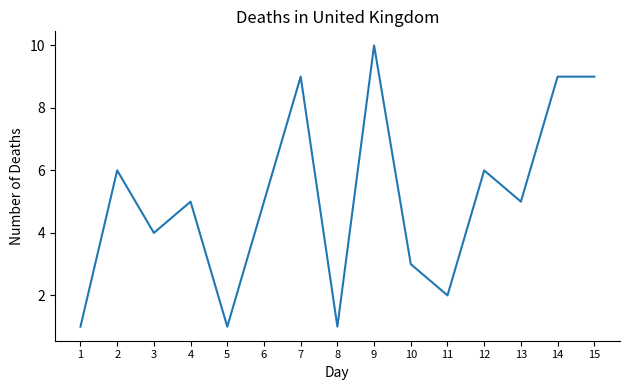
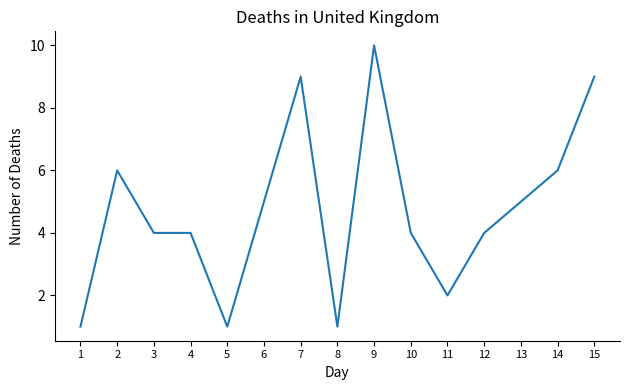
  {
    "1": 1,
    "2": 6,
    "3": 4,
-   "4": 5,
+   "4": 4,
    "5": 1,
    "6": 5,
    "7": 9,
    "8": 1,
    "9": 10,
-   "10": 3,
+   "10": 4,
    "11": 2,
-   "12": 6,
+   "12": 4,
    "13": 5,
-   "14": 9,
+   "14": 6,
    "15": 9
  }
